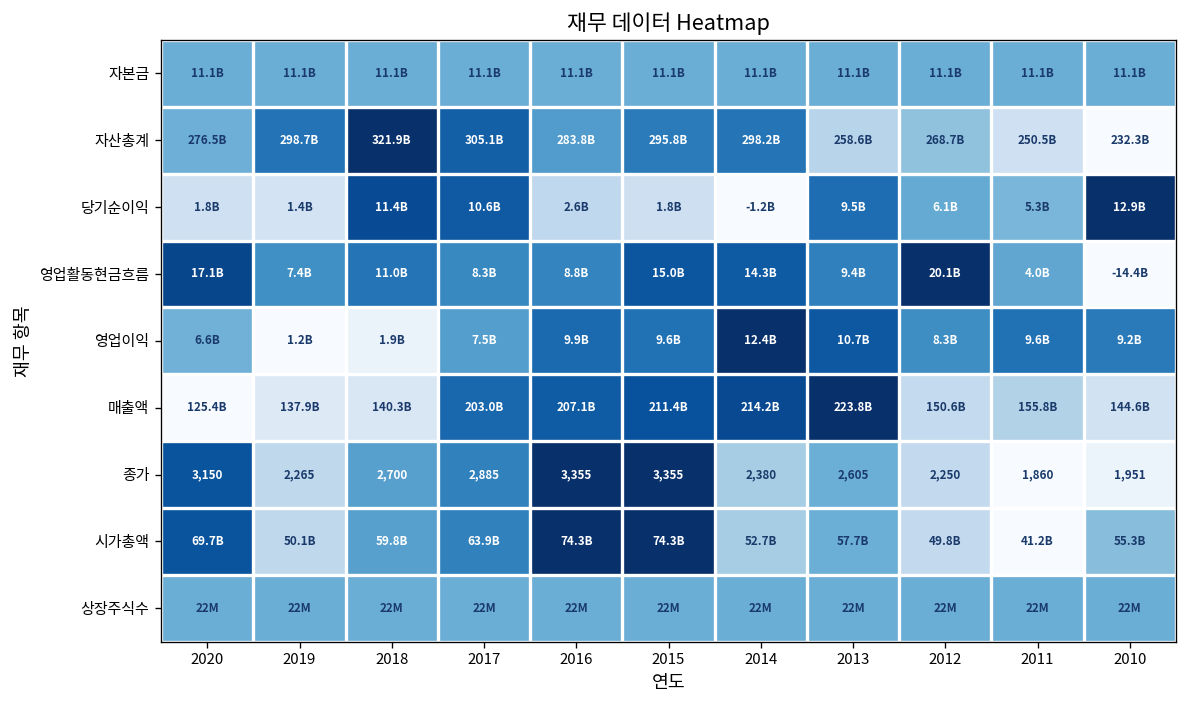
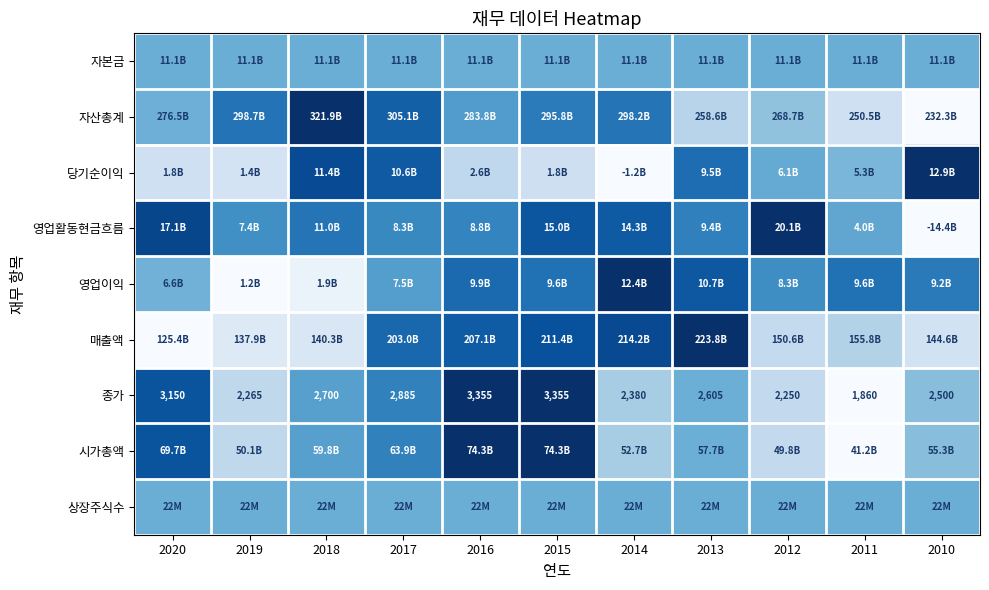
  {
    "자본금": {
      "2020": "11.1B",
      "2019": "11.1B",
      "2018": "11.1B",
      "2017": "11.1B",
      "2016": "11.1B",
      "2015": "11.1B",
      "2014": "11.1B",
      "2013": "11.1B",
      "2012": "11.1B",
      "2011": "11.1B",
      "2010": "11.1B"
    },
    "자산총계": {
      "2020": "276.5B",
      "2019": "298.7B",
      "2018": "321.9B",
      "2017": "305.1B",
      "2016": "283.8B",
      "2015": "295.8B",
      "2014": "298.2B",
      "2013": "258.6B",
      "2012": "268.7B",
      "2011": "250.5B",
      "2010": "232.3B"
    },
    "당기순이익": {
      "2020": "1.8B",
      "2019": "1.4B",
      "2018": "11.4B",
      "2017": "10.6B",
      "2016": "2.6B",
      "2015": "1.8B",
      "2014": "-1.2B",
      "2013": "9.5B",
      "2012": "6.1B",
      "2011": "5.3B",
      "2010": "12.9B"
    },
    "영업활동현금흐름": {
      "2020": "17.1B",
      "2019": "7.4B",
      "2018": "11.0B",
      "2017": "8.3B",
      "2016": "8.8B",
      "2015": "15.0B",
      "2014": "14.3B",
      "2013": "9.4B",
      "2012": "20.1B",
      "2011": "4.0B",
      "2010": "-14.4B"
    },
    "영업이익": {
      "2020": "6.6B",
      "2019": "1.2B",
      "2018": "1.9B",
      "2017": "7.5B",
      "2016": "9.9B",
      "2015": "9.6B",
      "2014": "12.4B",
      "2013": "10.7B",
      "2012": "8.3B",
      "2011": "9.6B",
      "2010": "9.2B"
    },
    "매출액": {
      "2020": "125.4B",
      "2019": "137.9B",
      "2018": "140.3B",
      "2017": "203.0B",
      "2016": "207.1B",
      "2015": "211.4B",
      "2014": "214.2B",
      "2013": "223.8B",
      "2012": "150.6B",
      "2011": "155.8B",
      "2010": "144.6B"
    },
    "종가": {
      "2020": "3,150",
      "2019": "2,265",
      "2018": "2,700",
      "2017": "2,885",
      "2016": "3,355",
      "2015": "3,355",
      "2014": "2,380",
      "2013": "2,605",
      "2012": "2,250",
      "2011": "1,860",
-     "2010": "1,951"
+     "2010": "2,500"
    },
    "시가총액": {
      "2020": "69.7B",
      "2019": "50.1B",
      "2018": "59.8B",
      "2017": "63.9B",
      "2016": "74.3B",
      "2015": "74.3B",
      "2014": "52.7B",
      "2013": "57.7B",
      "2012": "49.8B",
      "2011": "41.2B",
      "2010": "55.3B"
    },
    "상장주식수": {
      "2020": "22M",
      "2019": "22M",
      "2018": "22M",
      "2017": "22M",
      "2016": "22M",
      "2015": "22M",
      "2014": "22M",
      "2013": "22M",
      "2012": "22M",
      "2011": "22M",
      "2010": "22M"
    }
  }
